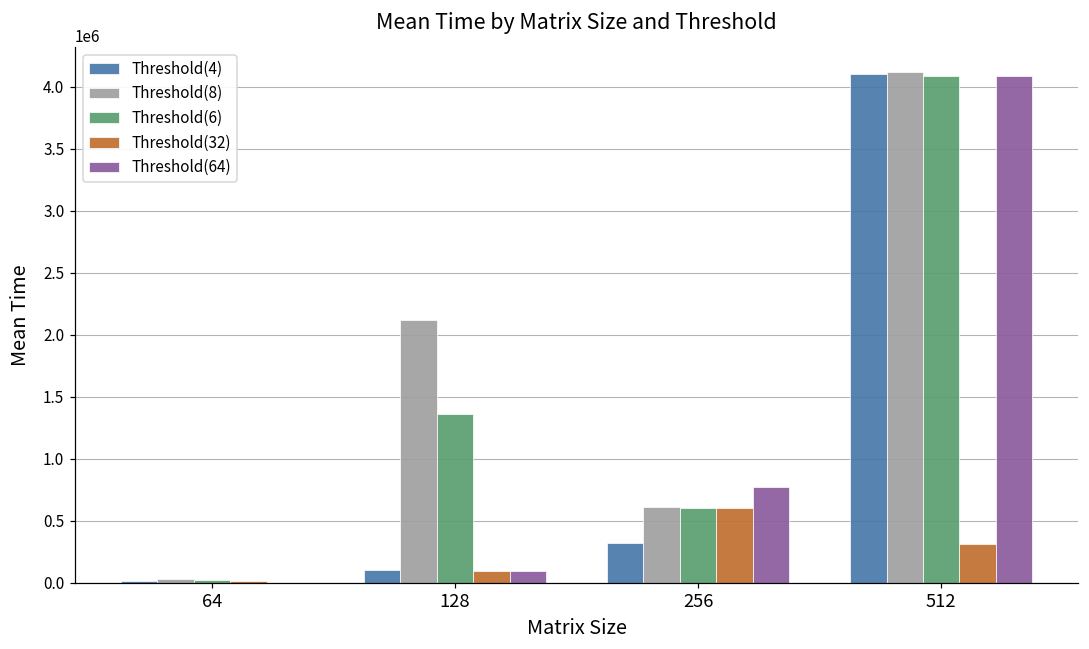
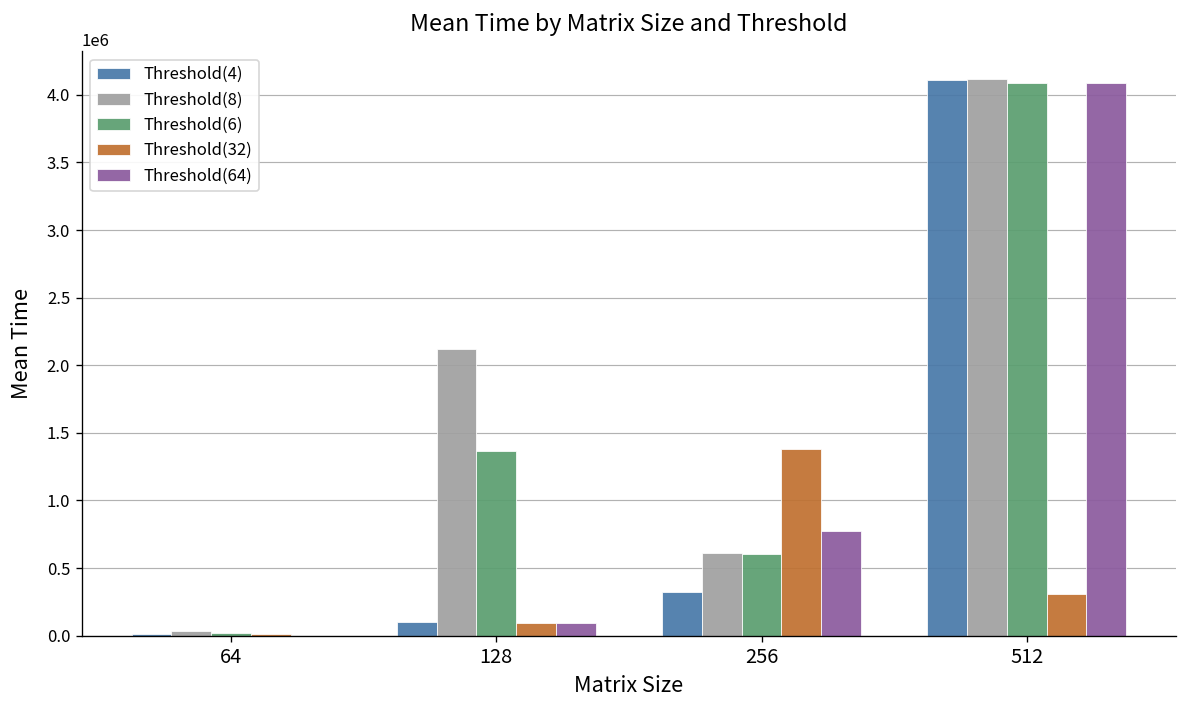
  {
    "Threshold(4)": {
      "128": 100000,
      "256": 320000,
      "512": 4110000
    },
    "Threshold(8)": {
      "64": 30000,
      "128": 2120000,
      "256": 610000,
      "512": 4120000
    },
    "Threshold(6)": {
      "128": 1360000,
      "256": 600000,
      "512": 4090000
    },
    "Threshold(32)": {
      "128": 90000,
-     "256": 610000,
+     "256": 1380000,
      "512": 310000
    },
    "Threshold(64)": {
      "128": 100000,
      "256": 770000,
      "512": 4090000
    }
  }
